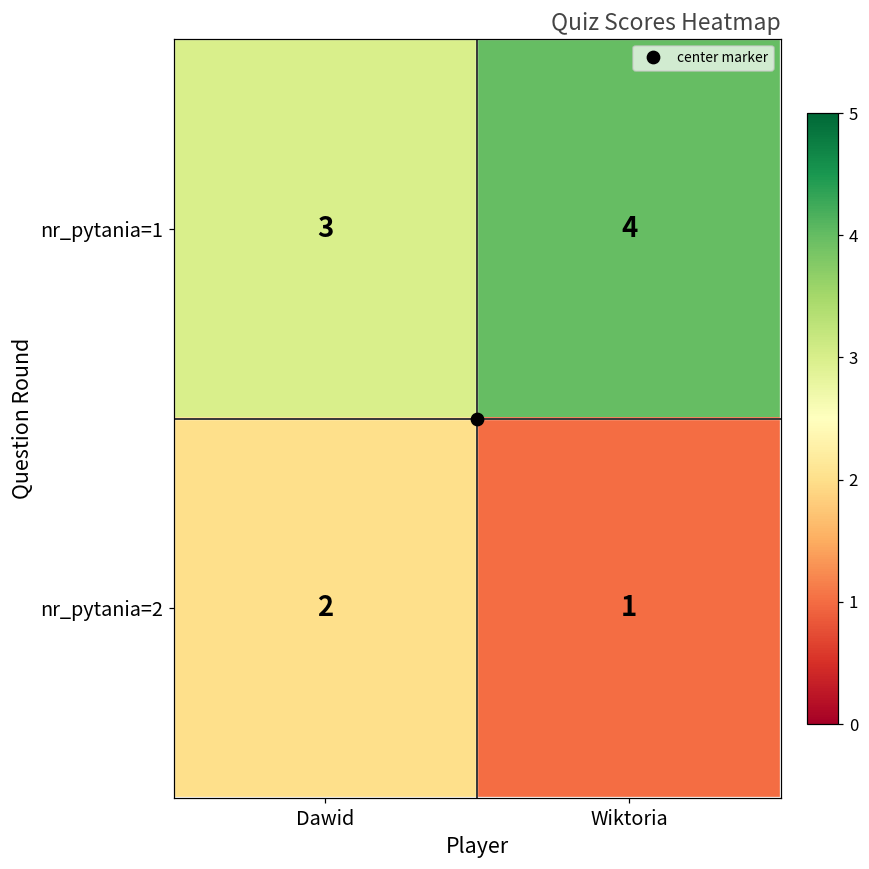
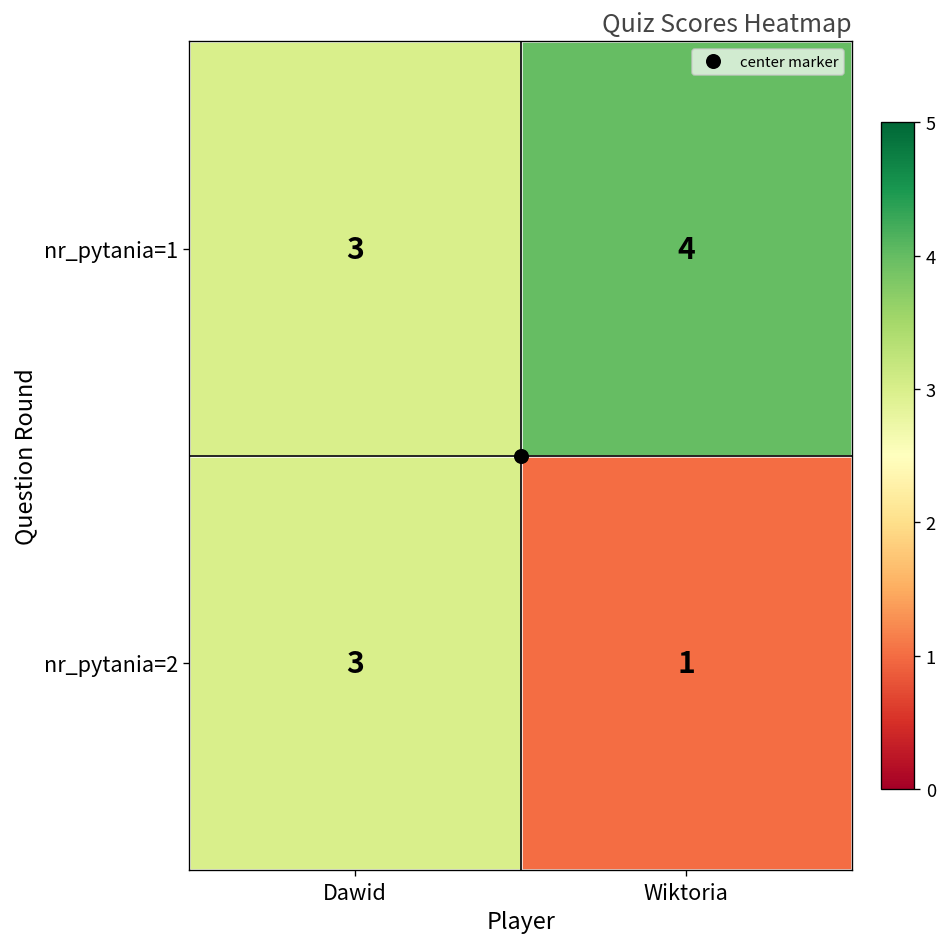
  {
    "nr_pytania=1": {
      "Dawid": 3,
      "Wiktoria": 4
    },
    "nr_pytania=2": {
-     "Dawid": 2,
+     "Dawid": 3,
      "Wiktoria": 1
    }
  }
